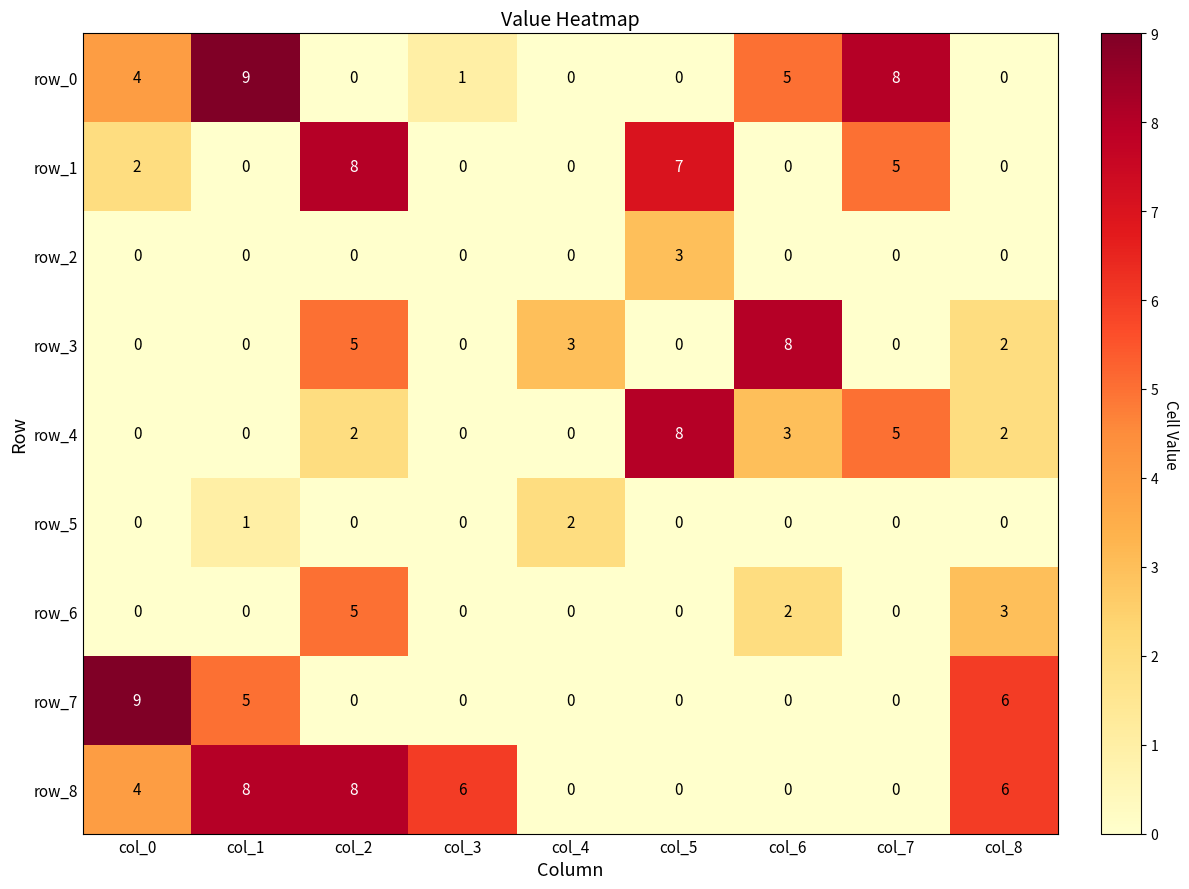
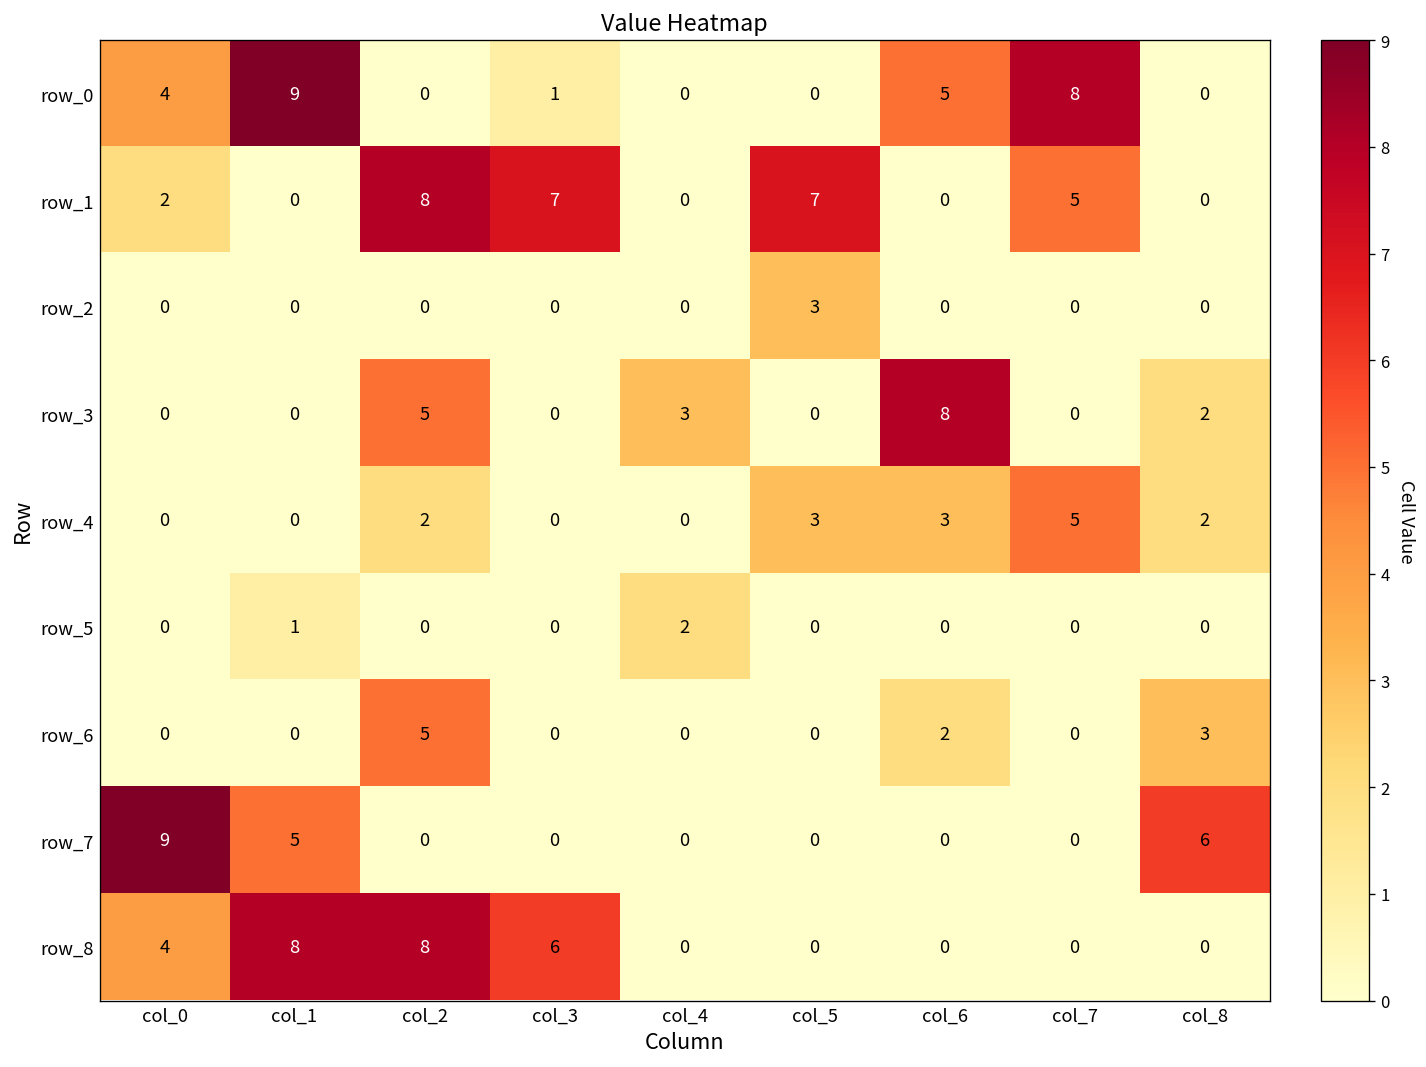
  {
    "row_0": {
      "col_0": 4,
      "col_1": 9,
      "col_2": 0,
      "col_3": 1,
      "col_4": 0,
      "col_5": 0,
      "col_6": 5,
      "col_7": 8,
      "col_8": 0
    },
    "row_1": {
      "col_0": 2,
      "col_1": 0,
      "col_2": 8,
-     "col_3": 0,
+     "col_3": 7,
      "col_4": 0,
      "col_5": 7,
      "col_6": 0,
      "col_7": 5,
      "col_8": 0
    },
    "row_2": {
      "col_0": 0,
      "col_1": 0,
      "col_2": 0,
      "col_3": 0,
      "col_4": 0,
      "col_5": 3,
      "col_6": 0,
      "col_7": 0,
      "col_8": 0
    },
    "row_3": {
      "col_0": 0,
      "col_1": 0,
      "col_2": 5,
      "col_3": 0,
      "col_4": 3,
      "col_5": 0,
      "col_6": 8,
      "col_7": 0,
      "col_8": 2
    },
    "row_4": {
      "col_0": 0,
      "col_1": 0,
      "col_2": 2,
      "col_3": 0,
      "col_4": 0,
-     "col_5": 8,
+     "col_5": 3,
      "col_6": 3,
      "col_7": 5,
      "col_8": 2
    },
    "row_5": {
      "col_0": 0,
      "col_1": 1,
      "col_2": 0,
      "col_3": 0,
      "col_4": 2,
      "col_5": 0,
      "col_6": 0,
      "col_7": 0,
      "col_8": 0
    },
    "row_6": {
      "col_0": 0,
      "col_1": 0,
      "col_2": 5,
      "col_3": 0,
      "col_4": 0,
      "col_5": 0,
      "col_6": 2,
      "col_7": 0,
      "col_8": 3
    },
    "row_7": {
      "col_0": 9,
      "col_1": 5,
      "col_2": 0,
      "col_3": 0,
      "col_4": 0,
      "col_5": 0,
      "col_6": 0,
      "col_7": 0,
      "col_8": 6
    },
    "row_8": {
      "col_0": 4,
      "col_1": 8,
      "col_2": 8,
      "col_3": 6,
      "col_4": 0,
      "col_5": 0,
      "col_6": 0,
      "col_7": 0,
-     "col_8": 6
+     "col_8": 0
    }
  }
